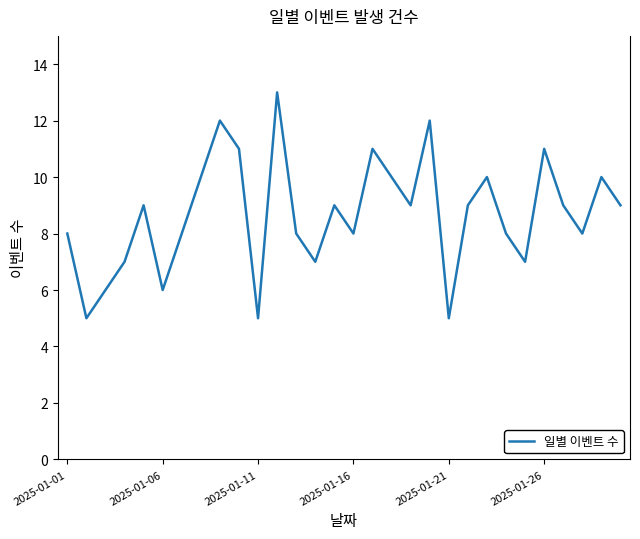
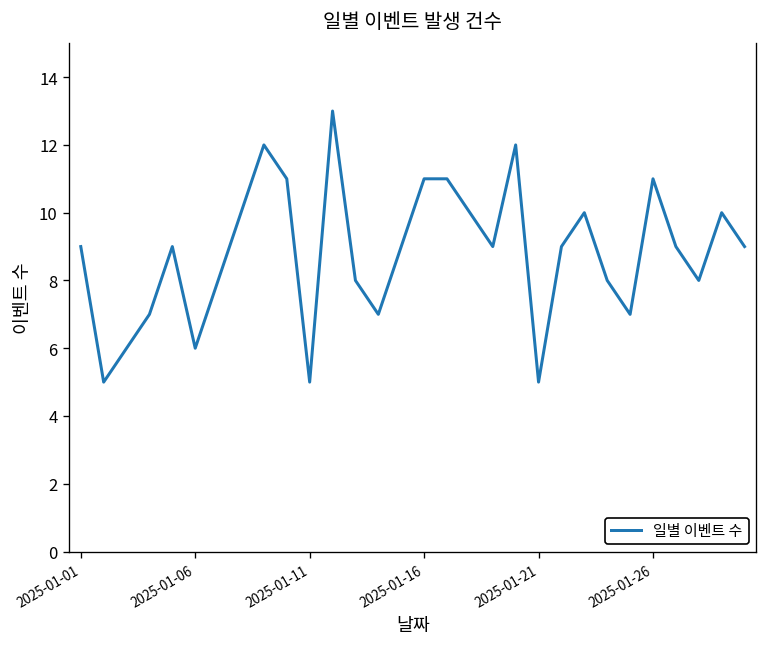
  {
-   "2025-01-01": 8,
+   "2025-01-01": 9,
    "2025-01-06": 6,
    "2025-01-11": 5,
-   "2025-01-16": 8,
+   "2025-01-16": 11,
    "2025-01-21": 5,
    "2025-01-26": 11
  }
